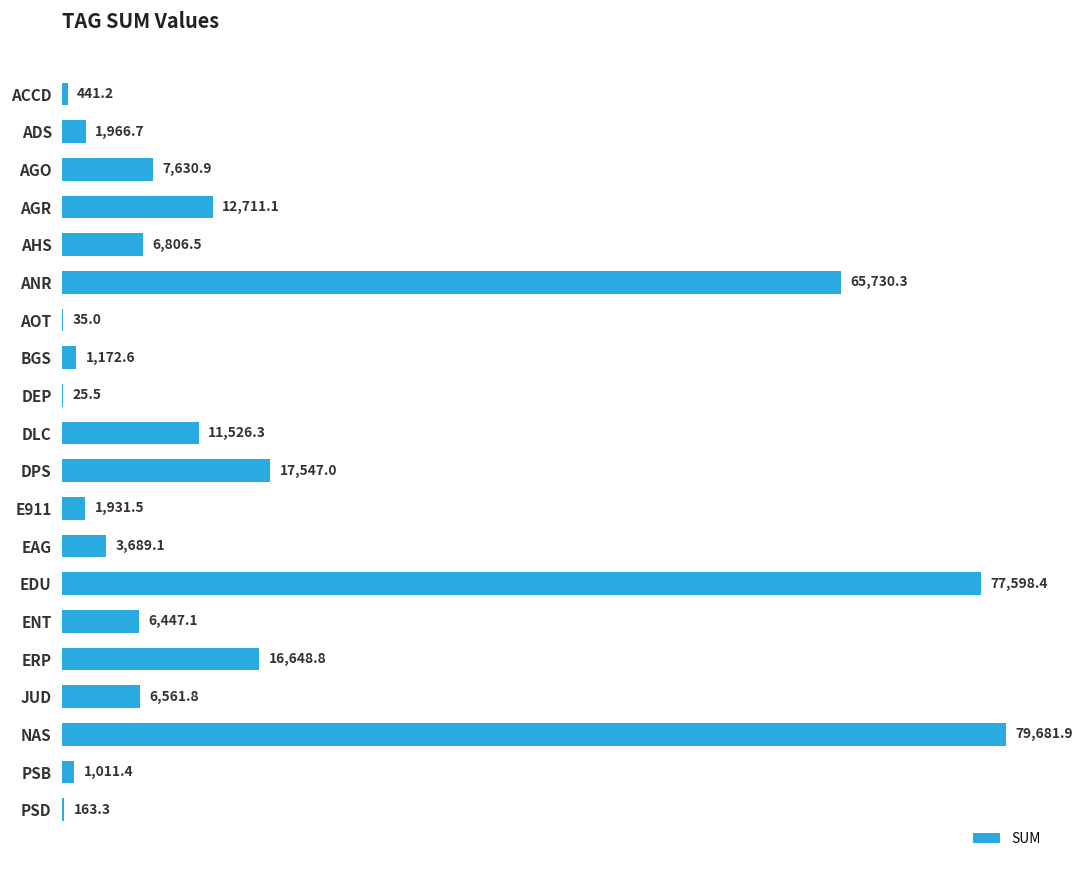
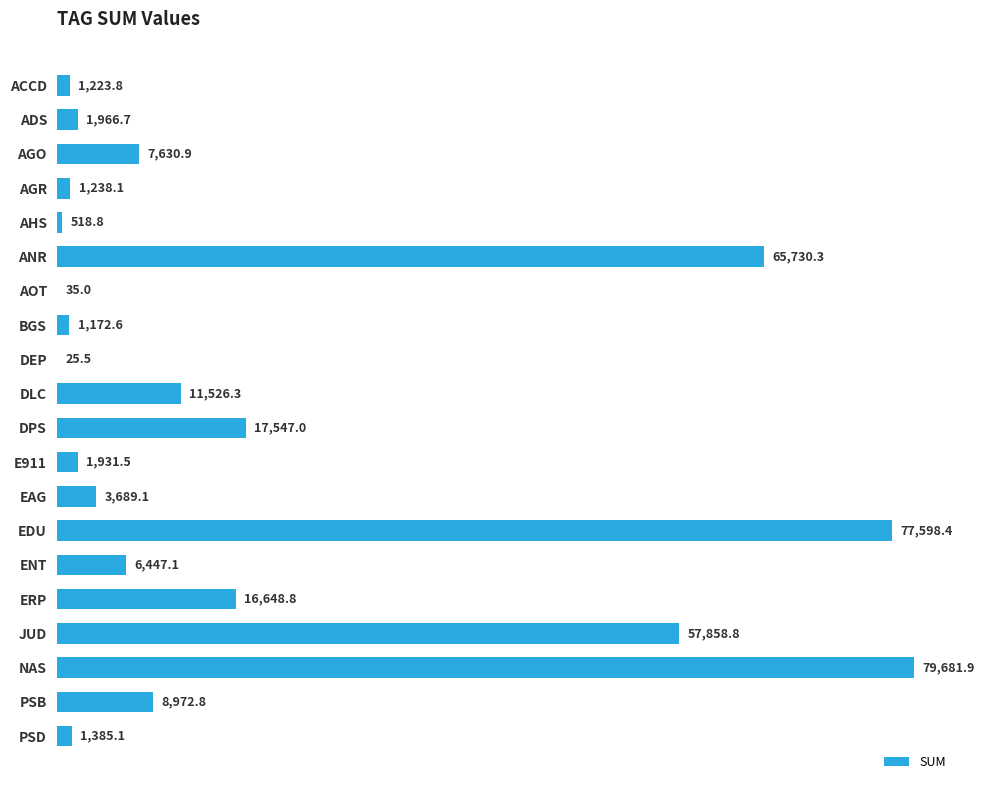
  {
-   "ACCD": "441.2",
+   "ACCD": "1,223.8",
    "ADS": "1,966.7",
    "AGO": "7,630.9",
-   "AGR": "12,711.1",
-   "AHS": "6,806.5",
+   "AGR": "1,238.1",
+   "AHS": "518.8",
    "ANR": "65,730.3",
    "AOT": "35.0",
    "BGS": "1,172.6",
    "DEP": "25.5",
    "DLC": "11,526.3",
    "DPS": "17,547.0",
    "E911": "1,931.5",
    "EAG": "3,689.1",
    "EDU": "77,598.4",
    "ENT": "6,447.1",
    "ERP": "16,648.8",
-   "JUD": "6,561.8",
+   "JUD": "57,858.8",
    "NAS": "79,681.9",
-   "PSB": "1,011.4",
-   "PSD": "163.3"
+   "PSB": "8,972.8",
+   "PSD": "1,385.1"
  }
